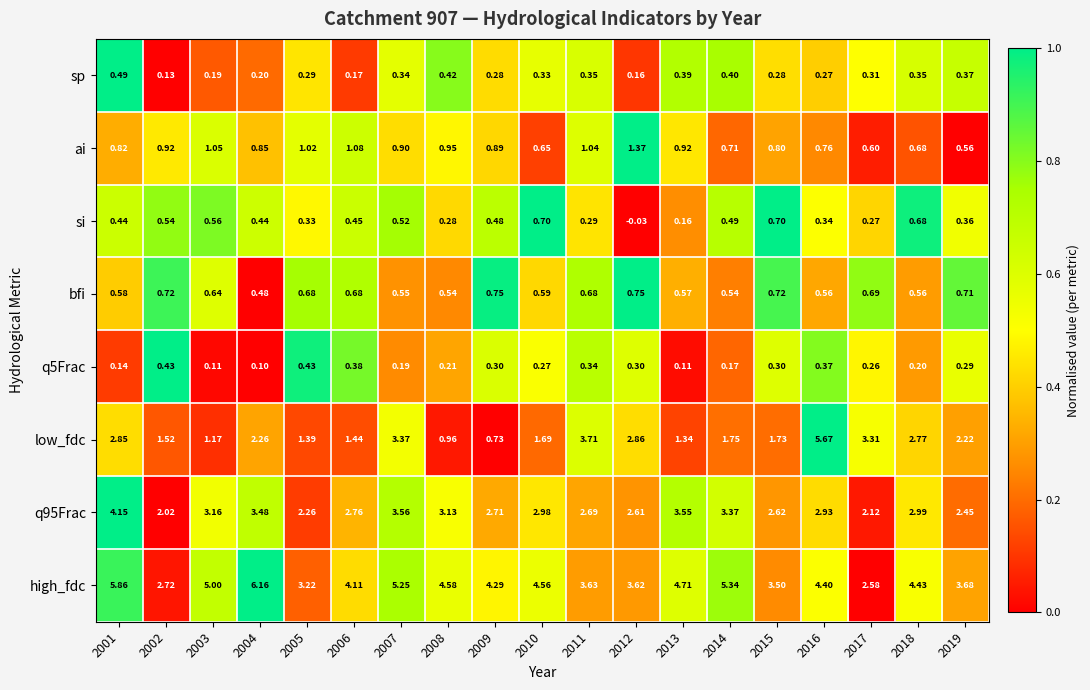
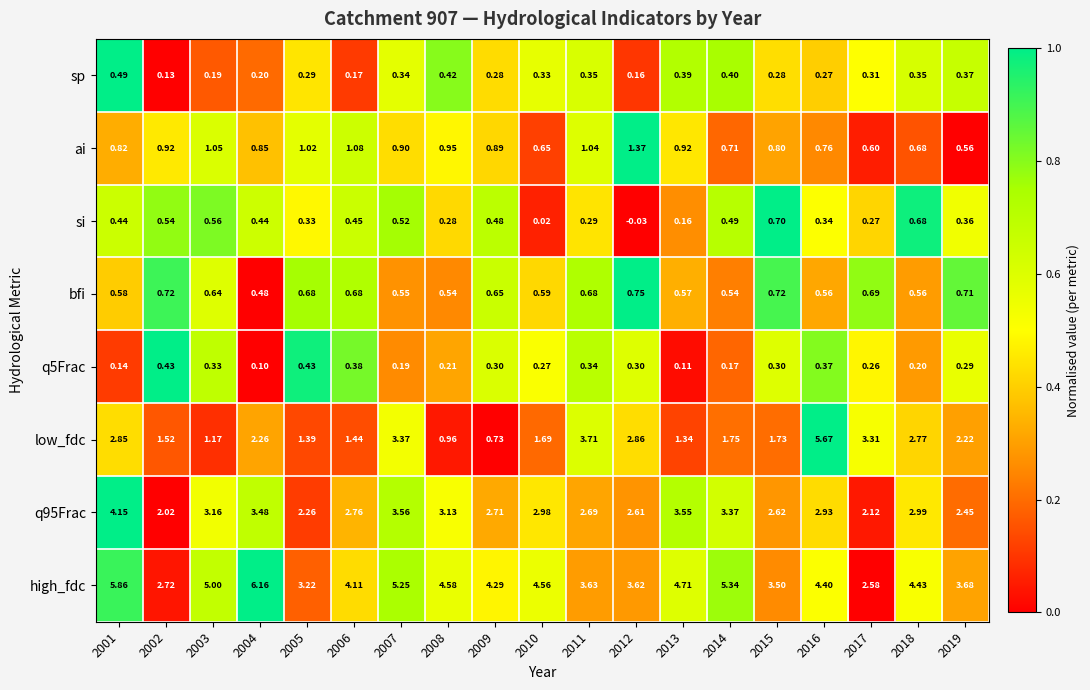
  {
    "sp": {
      "2001": 0.49,
      "2002": 0.13,
      "2003": 0.19,
      "2004": 0.20,
      "2005": 0.29,
      "2006": 0.17,
      "2007": 0.34,
      "2008": 0.42,
      "2009": 0.28,
      "2010": 0.33,
      "2011": 0.35,
      "2012": 0.16,
      "2013": 0.39,
      "2014": 0.40,
      "2015": 0.28,
      "2016": 0.27,
      "2017": 0.31,
      "2018": 0.35,
      "2019": 0.37
    },
    "ai": {
      "2001": 0.82,
      "2002": 0.92,
      "2003": 1.05,
      "2004": 0.85,
      "2005": 1.02,
      "2006": 1.08,
      "2007": 0.90,
      "2008": 0.95,
      "2009": 0.89,
      "2010": 0.65,
      "2011": 1.04,
      "2012": 1.37,
      "2013": 0.92,
      "2014": 0.71,
      "2015": 0.80,
      "2016": 0.76,
      "2017": 0.60,
      "2018": 0.68,
      "2019": 0.56
    },
    "si": {
      "2001": 0.44,
      "2002": 0.54,
      "2003": 0.56,
      "2004": 0.44,
      "2005": 0.33,
      "2006": 0.45,
      "2007": 0.52,
      "2008": 0.28,
      "2009": 0.48,
-     "2010": 0.70,
+     "2010": 0.02,
      "2011": 0.29,
      "2012": -0.03,
      "2013": 0.16,
      "2014": 0.49,
      "2015": 0.70,
      "2016": 0.34,
      "2017": 0.27,
      "2018": 0.68,
      "2019": 0.36
    },
    "bfi": {
      "2001": 0.58,
      "2002": 0.72,
      "2003": 0.64,
      "2004": 0.48,
      "2005": 0.68,
      "2006": 0.68,
      "2007": 0.55,
      "2008": 0.54,
-     "2009": 0.75,
+     "2009": 0.65,
      "2010": 0.59,
      "2011": 0.68,
      "2012": 0.75,
      "2013": 0.57,
      "2014": 0.54,
      "2015": 0.72,
      "2016": 0.56,
      "2017": 0.69,
      "2018": 0.56,
      "2019": 0.71
    },
    "q5Frac": {
      "2001": 0.14,
      "2002": 0.43,
-     "2003": 0.11,
+     "2003": 0.33,
      "2004": 0.10,
      "2005": 0.43,
      "2006": 0.38,
      "2007": 0.19,
      "2008": 0.21,
      "2009": 0.30,
      "2010": 0.27,
      "2011": 0.34,
      "2012": 0.30,
      "2013": 0.11,
      "2014": 0.17,
      "2015": 0.30,
      "2016": 0.37,
      "2017": 0.26,
      "2018": 0.20,
      "2019": 0.29
    },
    "low_fdc": {
      "2001": 2.85,
      "2002": 1.52,
      "2003": 1.17,
      "2004": 2.26,
      "2005": 1.39,
      "2006": 1.44,
      "2007": 3.37,
      "2008": 0.96,
      "2009": 0.73,
      "2010": 1.69,
      "2011": 3.71,
      "2012": 2.86,
      "2013": 1.34,
      "2014": 1.75,
      "2015": 1.73,
      "2016": 5.67,
      "2017": 3.31,
      "2018": 2.77,
      "2019": 2.22
    },
    "q95Frac": {
      "2001": 4.15,
      "2002": 2.02,
      "2003": 3.16,
      "2004": 3.48,
      "2005": 2.26,
      "2006": 2.76,
      "2007": 3.56,
      "2008": 3.13,
      "2009": 2.71,
      "2010": 2.98,
      "2011": 2.69,
      "2012": 2.61,
      "2013": 3.55,
      "2014": 3.37,
      "2015": 2.62,
      "2016": 2.93,
      "2017": 2.12,
      "2018": 2.99,
      "2019": 2.45
    },
    "high_fdc": {
      "2001": 5.86,
      "2002": 2.72,
      "2003": 5.00,
      "2004": 6.16,
      "2005": 3.22,
      "2006": 4.11,
      "2007": 5.25,
      "2008": 4.58,
      "2009": 4.29,
      "2010": 4.56,
      "2011": 3.63,
      "2012": 3.62,
      "2013": 4.71,
      "2014": 5.34,
      "2015": 3.50,
      "2016": 4.40,
      "2017": 2.58,
      "2018": 4.43,
      "2019": 3.68
    }
  }
